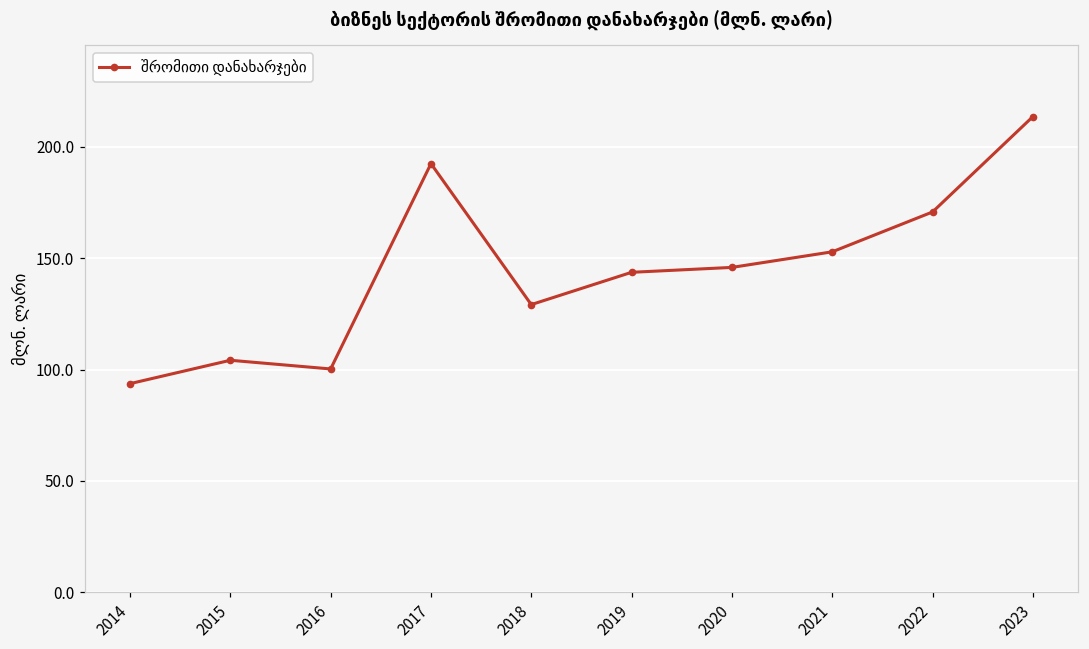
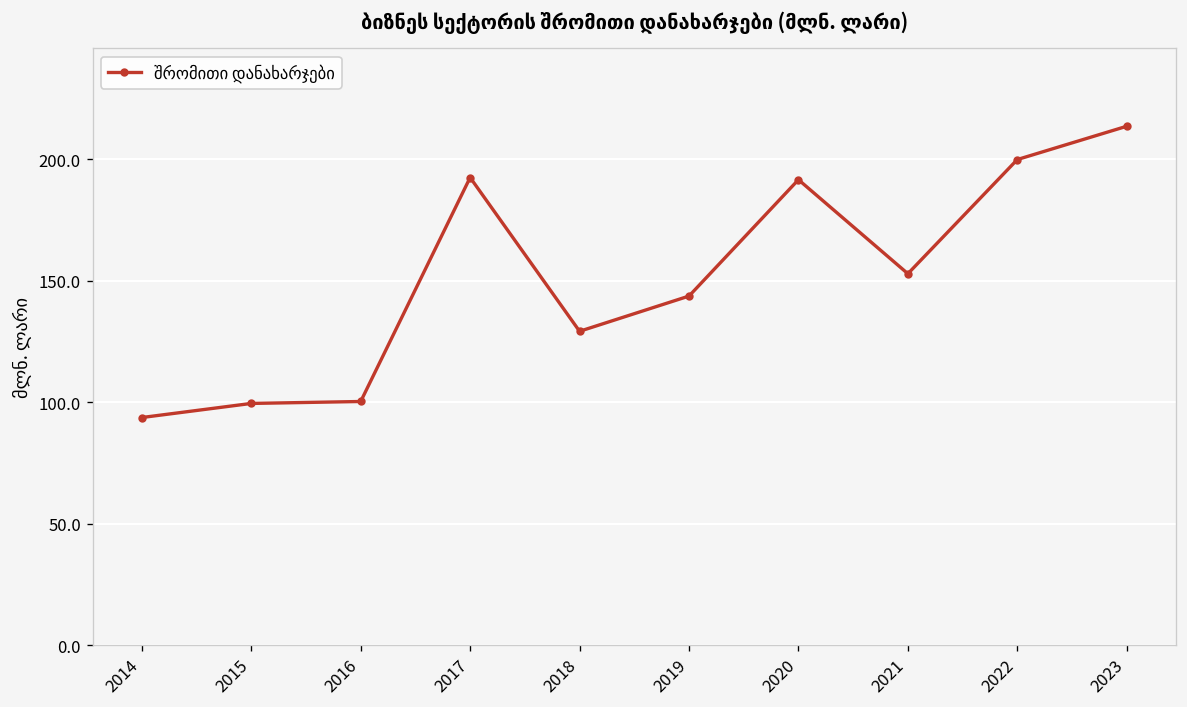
  {
    "2014": 94,
-   "2015": 104,
+   "2015": 100,
    "2016": 100,
    "2017": 193,
    "2018": 129,
    "2019": 144,
-   "2020": 146,
+   "2020": 192,
    "2021": 153,
-   "2022": 171,
+   "2022": 200,
    "2023": 214
  }
